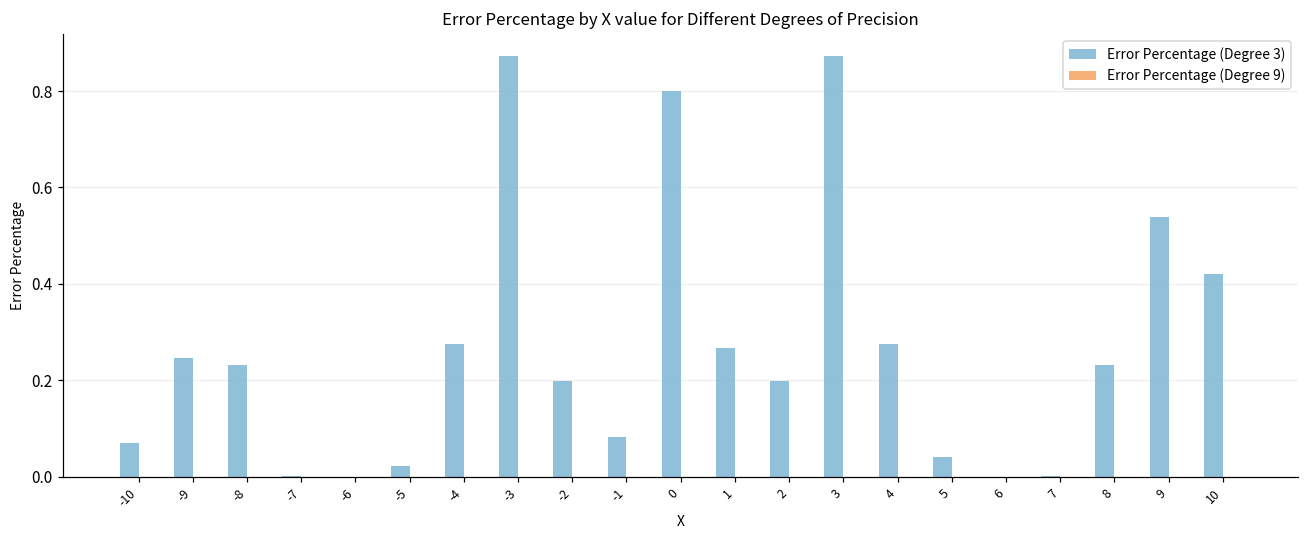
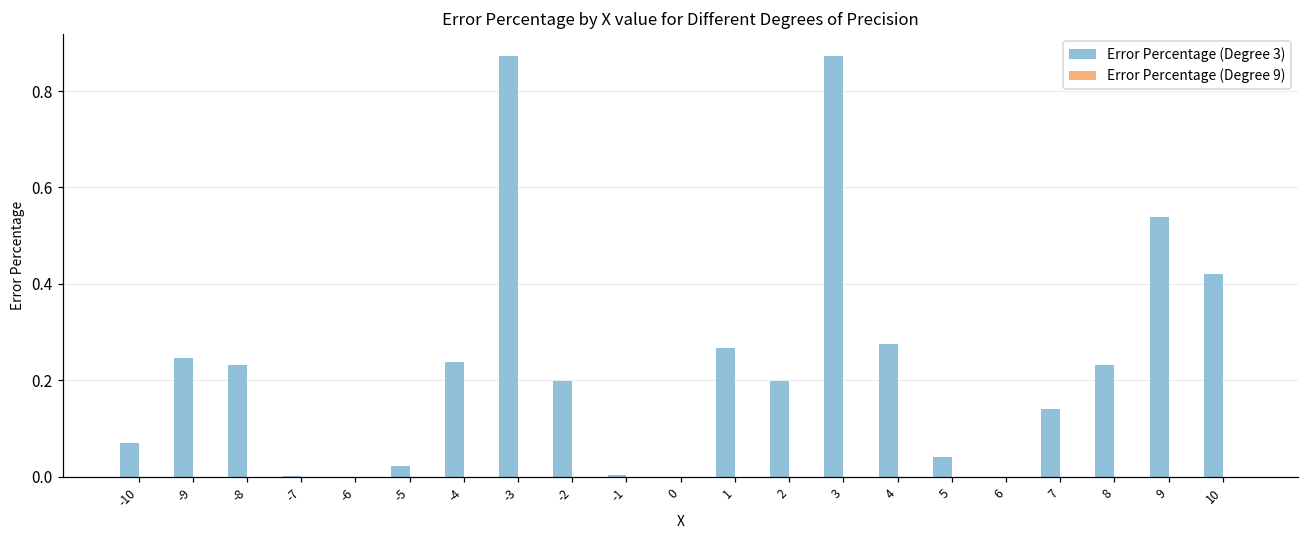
  {
    "Error Percentage (Degree 3)": {
      "-10": 0.07,
      "-9": 0.25,
      "-8": 0.23,
      "-5": 0.02,
-     "-4": 0.27,
+     "-4": 0.24,
      "-3": 0.87,
      "-2": 0.20,
-     "-1": 0.08,
-     "0": 0.8,
+     "-1": 0.00,
+     "0": 0.0,
      "1": 0.27,
      "2": 0.20,
      "3": 0.87,
      "4": 0.27,
      "5": 0.04,
-     "7": 0.00,
+     "7": 0.14,
      "8": 0.23,
      "9": 0.54,
      "10": 0.42
    },
    "Error Percentage (Degree 9)": {
      "-4": 0.00,
      "-1": 0.00,
      "0": 0.00,
      "1": 0.00,
      "4": 0.00
    }
  }
